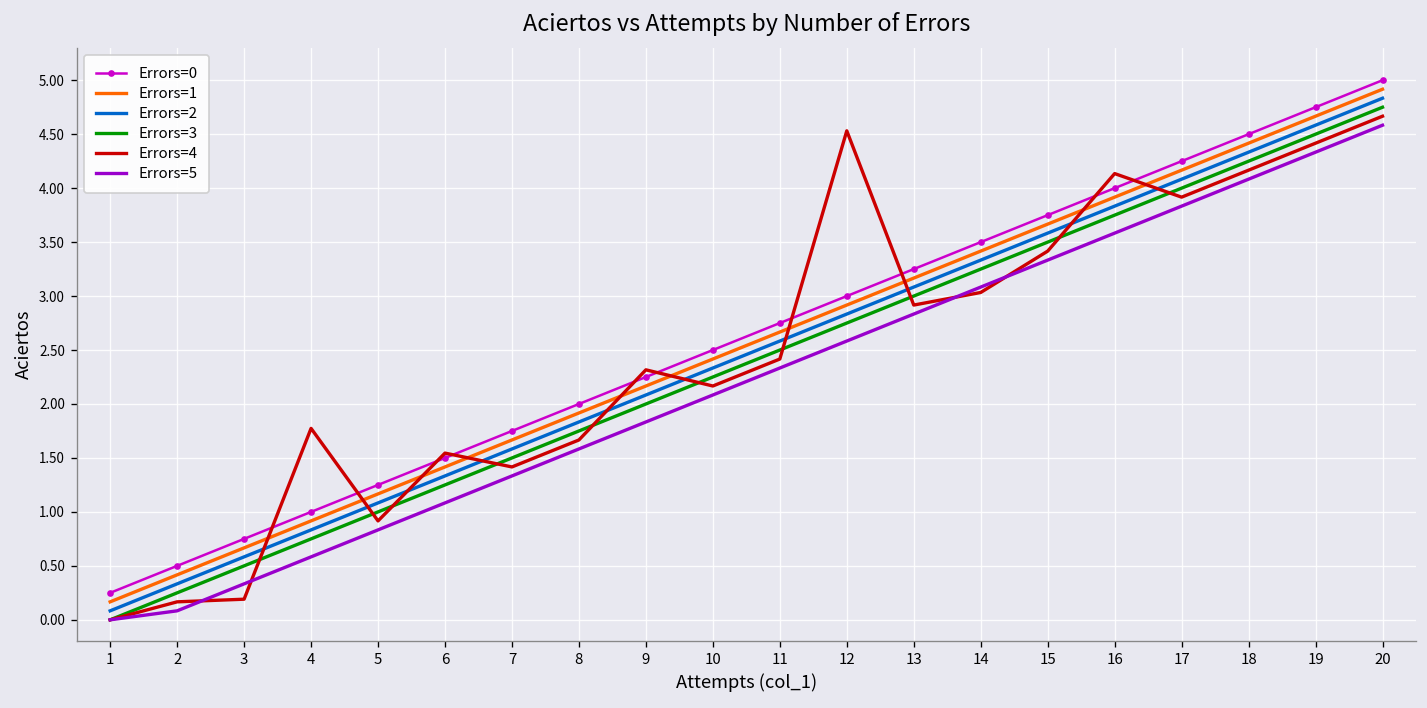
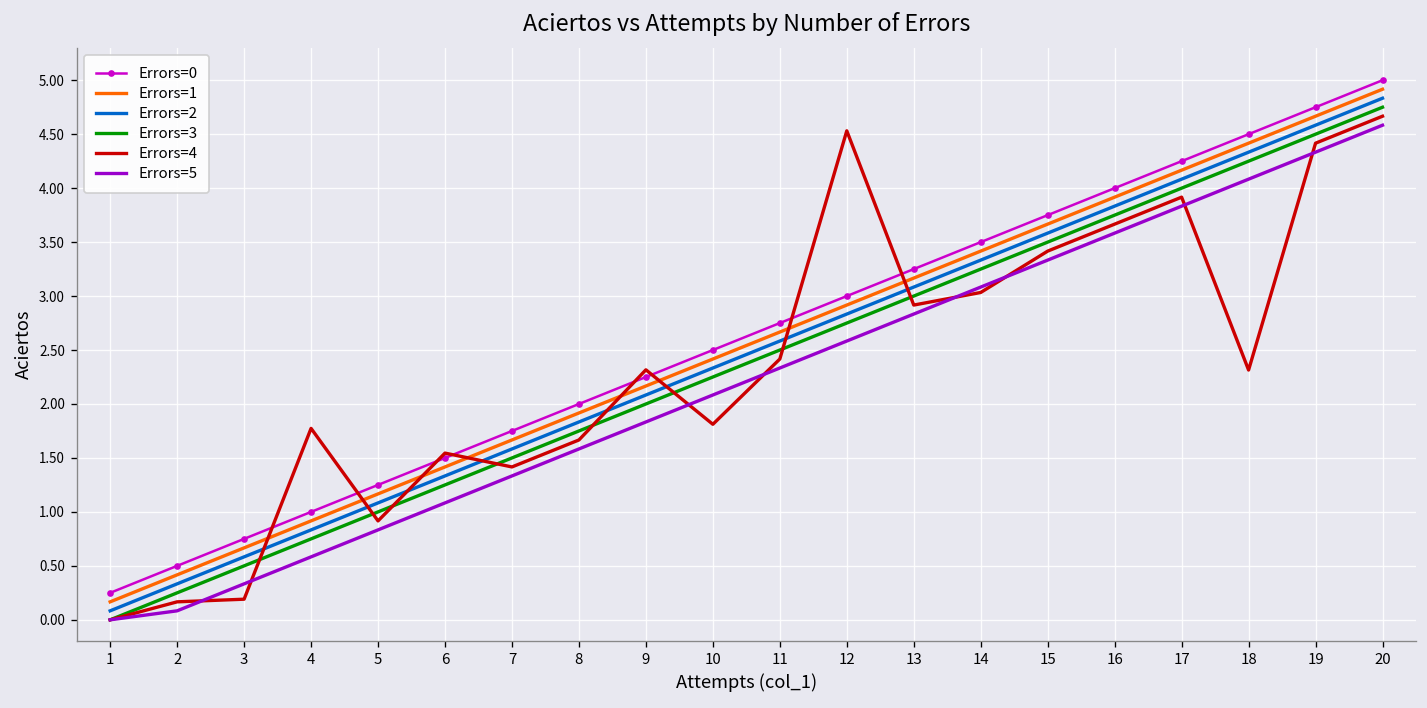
  {
    "Errors=1": {
      "1": 0.2,
      "2": 0.4,
      "3": 0.7,
      "4": 0.9,
      "5": 1.2,
      "6": 1.4,
      "7": 1.7,
      "8": 1.9,
      "9": 2.2,
      "10": 2.4,
      "11": 2.7,
      "12": 2.9,
      "13": 3.2,
      "14": 3.4,
      "15": 3.7,
      "16": 3.9,
      "17": 4.2,
      "18": 4.4,
      "19": 4.7,
      "20": 4.9
    },
    "Errors=2": {
      "1": 0.1,
      "2": 0.3,
      "3": 0.6,
      "4": 0.8,
      "5": 1.1,
      "6": 1.3,
      "7": 1.6,
      "8": 1.8,
      "9": 2.1,
      "10": 2.3,
      "11": 2.6,
      "12": 2.8,
      "13": 3.1,
      "14": 3.3,
      "15": 3.6,
      "16": 3.8,
      "17": 4.1,
      "18": 4.3,
      "19": 4.6,
      "20": 4.8
    },
    "Errors=3": {
      "2": 0.3,
      "3": 0.5,
      "4": 0.8,
      "5": 1.0,
      "6": 1.3,
      "7": 1.5,
      "8": 1.8,
      "9": 2.0,
      "10": 2.3,
      "11": 2.5,
      "12": 2.8,
      "13": 3.0,
      "14": 3.3,
      "15": 3.5,
      "16": 3.8,
      "17": 4.0,
      "18": 4.3,
      "19": 4.5,
      "20": 4.8
    },
    "Errors=4": {
      "2": 0.2,
      "3": 0.2,
      "4": 1.8,
      "5": 0.9,
      "6": 1.5,
      "7": 1.4,
      "8": 1.7,
      "9": 2.3,
-     "10": 2.2,
+     "10": 1.8,
      "11": 2.4,
      "12": 4.5,
      "13": 2.9,
      "14": 3.0,
      "15": 3.4,
-     "16": 4.1,
+     "16": 3.7,
      "17": 3.9,
-     "18": 4.2,
+     "18": 2.3,
      "19": 4.4,
      "20": 4.7
    }
  }
